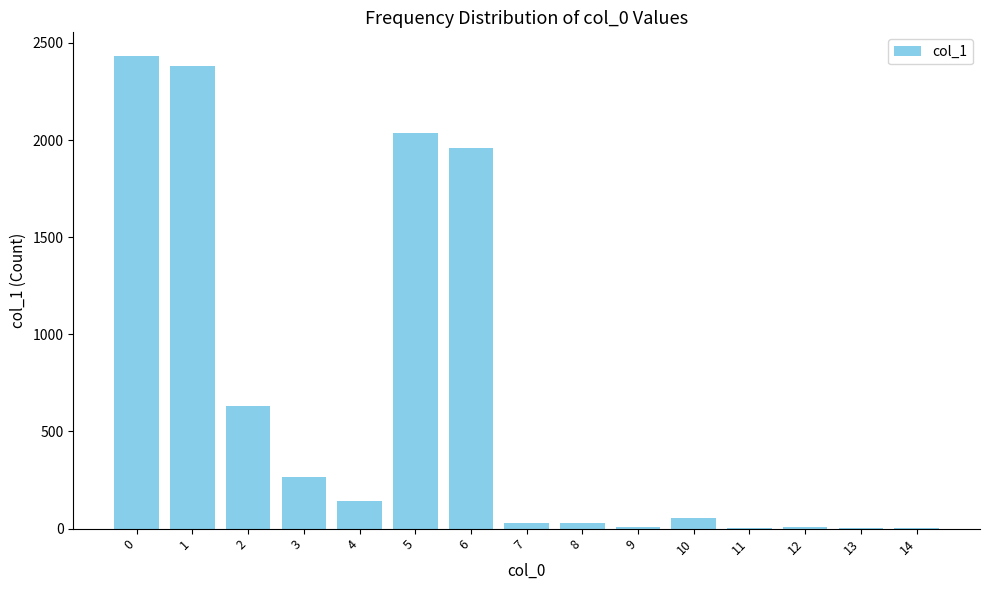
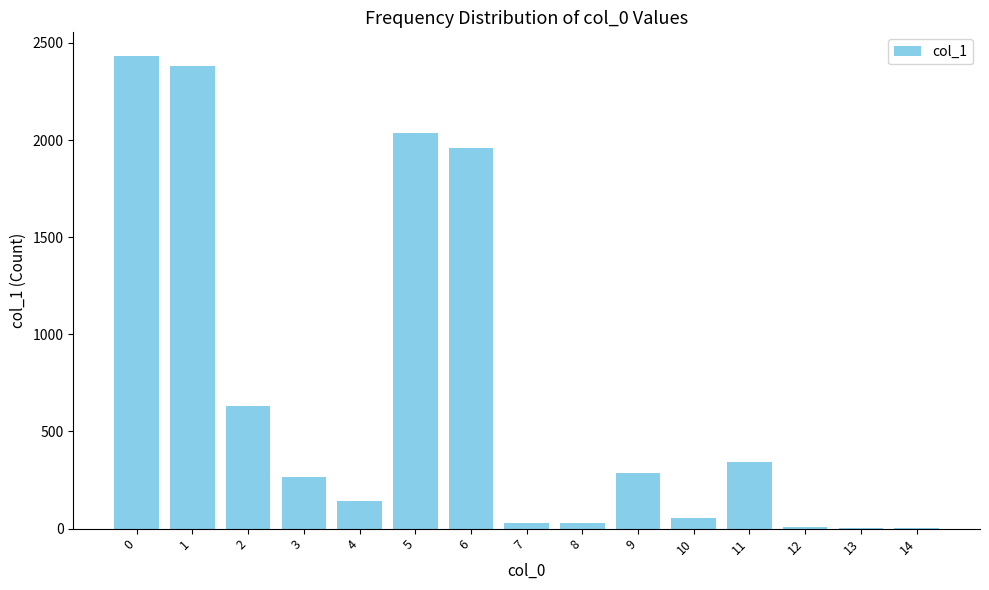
  {
    "0": 2430,
    "1": 2380,
    "2": 630,
    "3": 270,
    "4": 140,
    "5": 2040,
    "6": 1960,
    "7": 30,
    "8": 30,
-   "9": 10,
+   "9": 290,
    "10": 60,
-   "11": 0
+   "11": 340
  }
